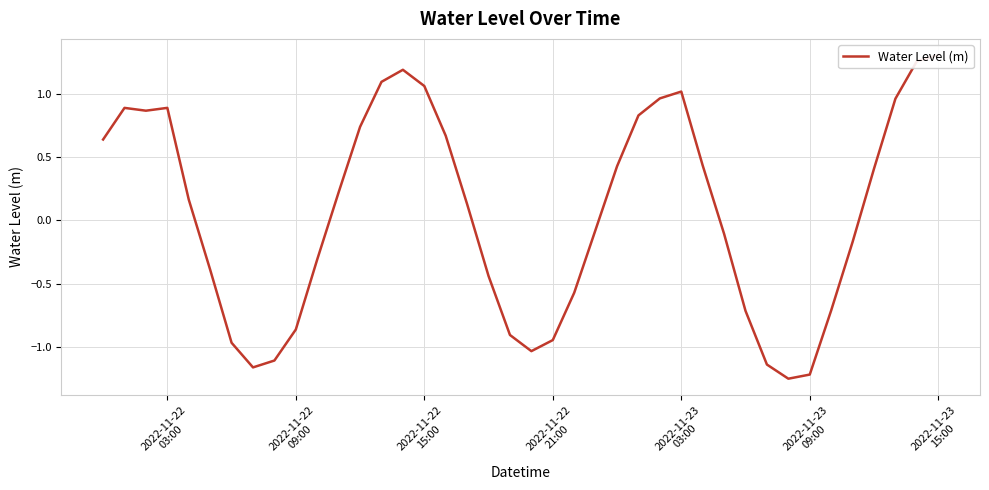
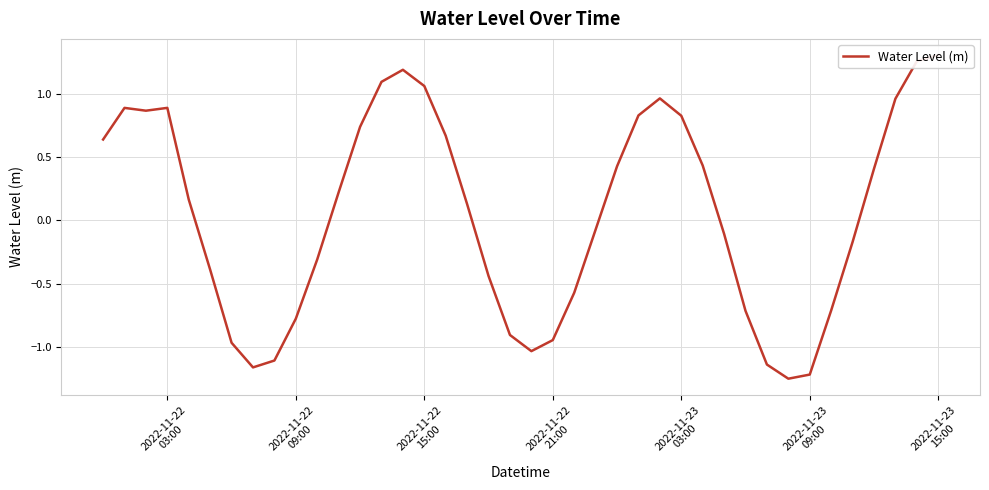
  {
    "2022-11-22 03:00": 0.89,
-   "2022-11-22 09:00": -0.86,
+   "2022-11-22 09:00": -0.78,
    "2022-11-22 15:00": 1.06,
    "2022-11-22 21:00": -0.95,
-   "2022-11-23 03:00": 1.02,
+   "2022-11-23 03:00": 0.83,
    "2022-11-23 09:00": -1.22
  }
